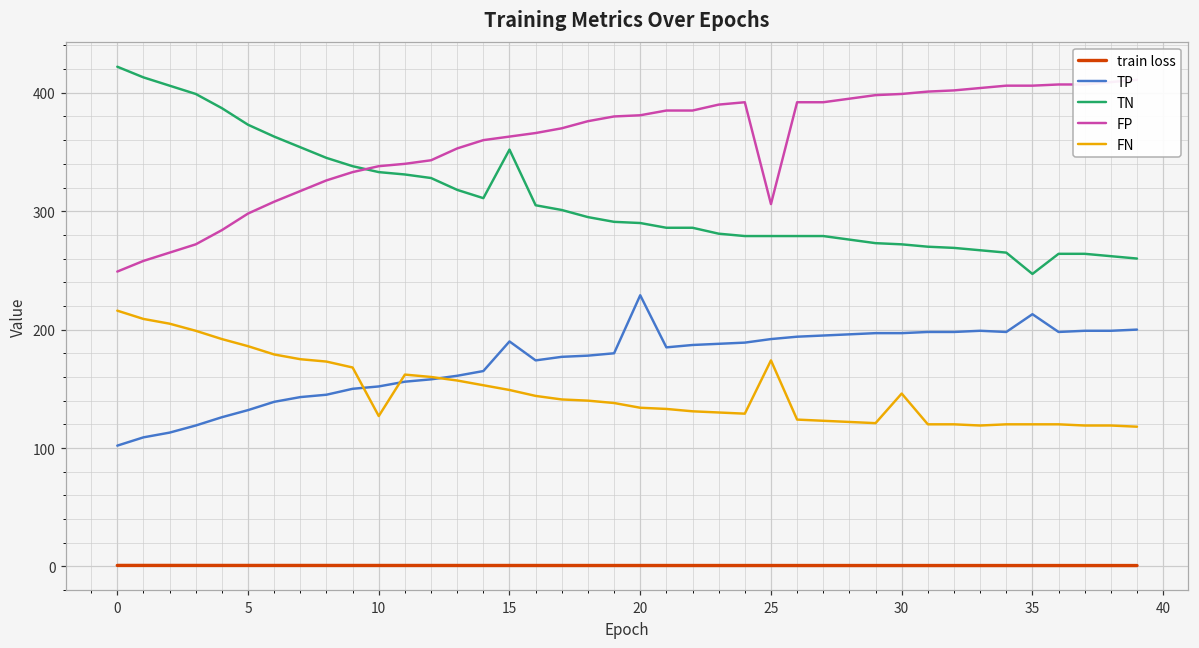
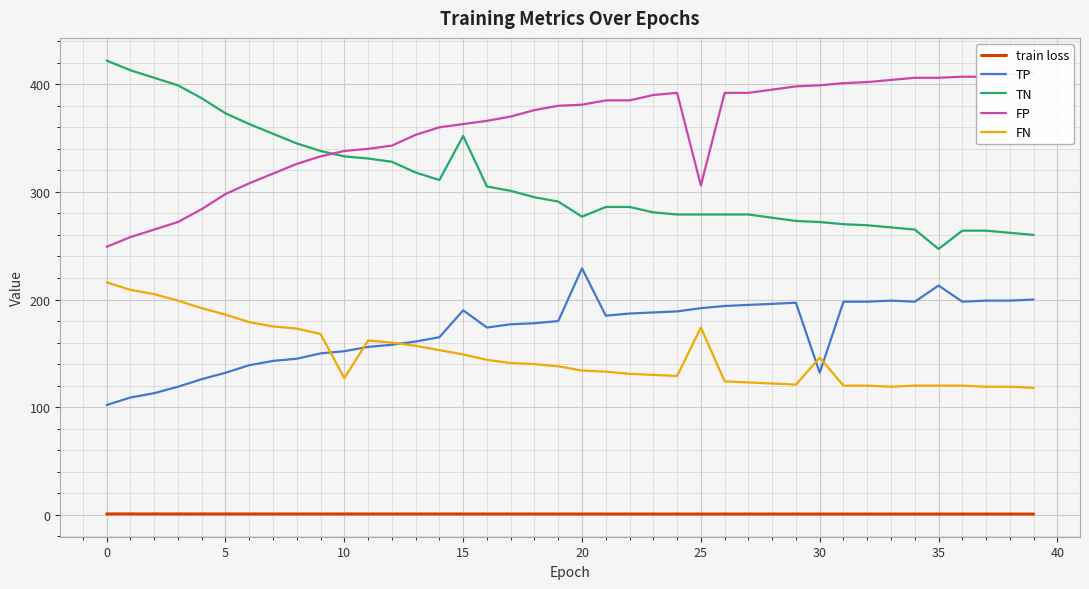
  {
    "train loss": {
      "0": 1,
      "5": 1,
      "10": 1,
      "15": 1,
      "20": 1,
      "25": 1,
      "30": 1,
      "35": 1
    },
    "TP": {
      "0": 102,
      "5": 132,
      "10": 152,
      "15": 190,
      "20": 229,
      "25": 192,
-     "30": 197,
+     "30": 132,
      "35": 213
    },
    "TN": {
      "0": 422,
      "5": 373,
      "10": 333,
      "15": 352,
-     "20": 290,
+     "20": 277,
      "25": 279,
      "30": 272,
      "35": 247
    },
    "FP": {
      "0": 249,
      "5": 298,
      "10": 338,
      "15": 363,
      "20": 381,
      "25": 306,
      "30": 399,
      "35": 406
    },
    "FN": {
      "0": 216,
      "5": 186,
      "10": 127,
      "15": 149,
      "20": 134,
      "25": 174,
      "30": 146,
      "35": 120
    }
  }
